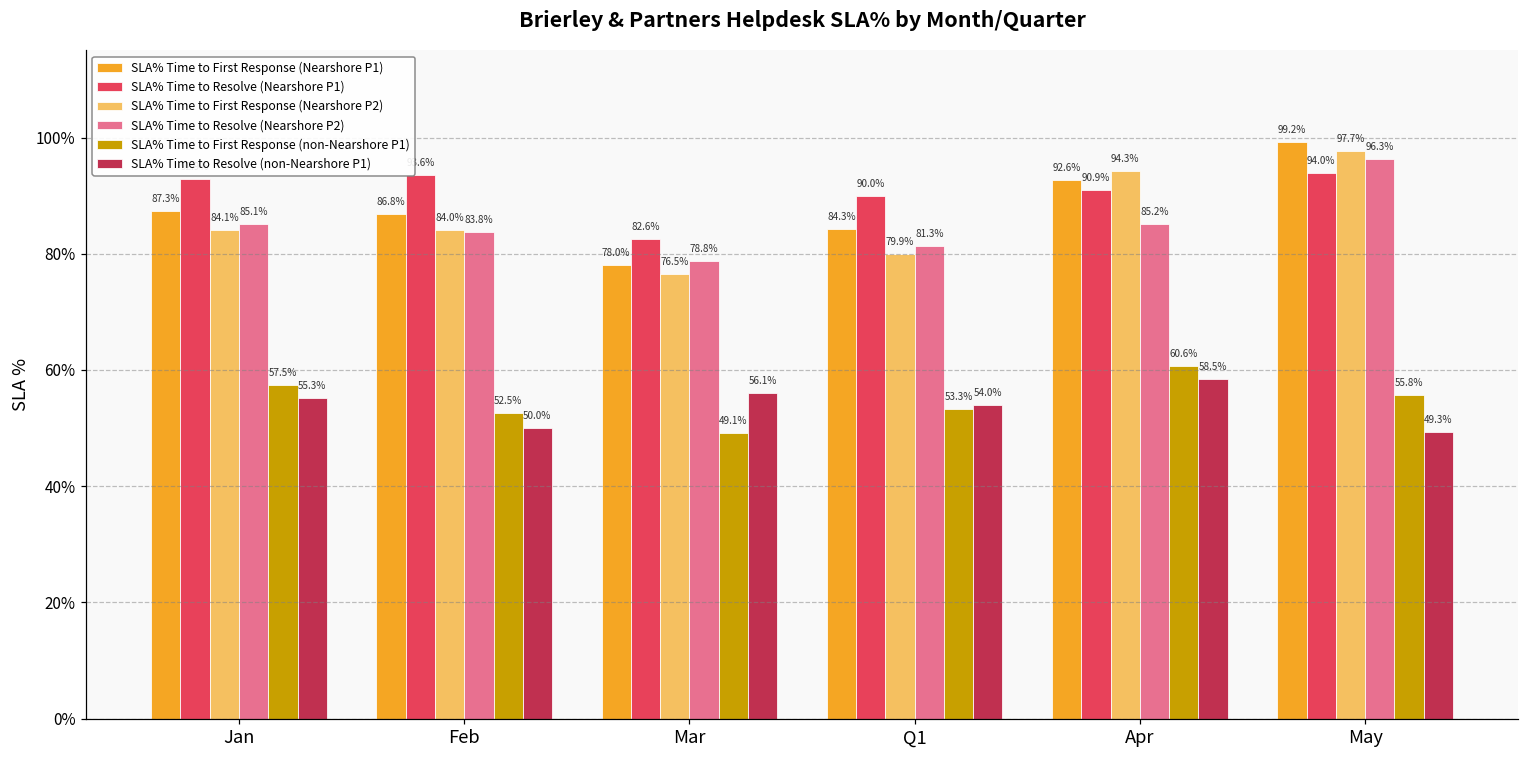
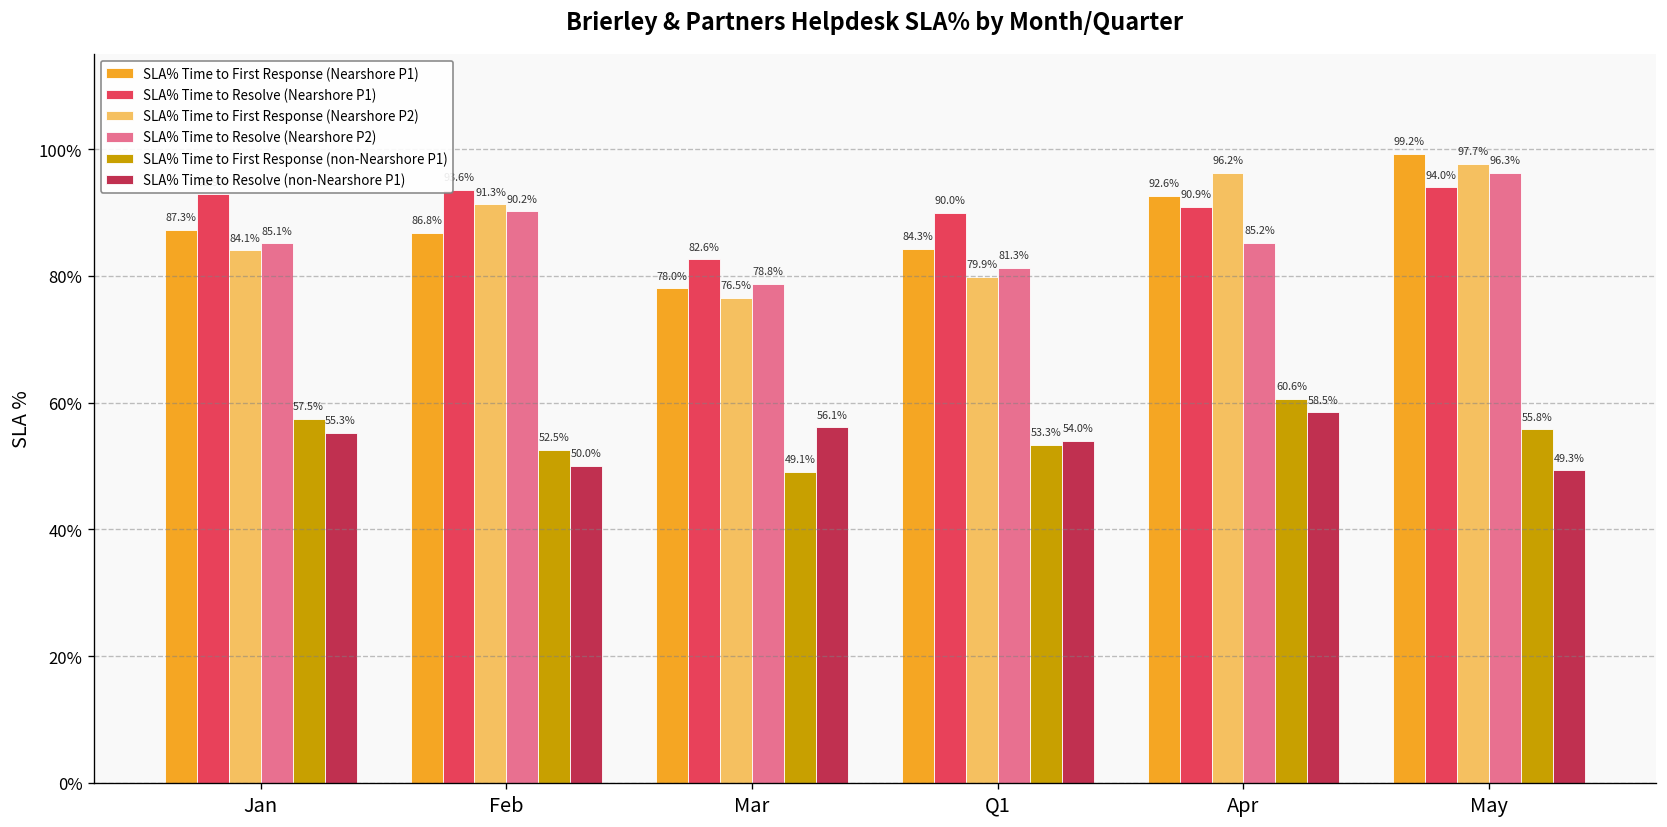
  {
    "SLA% Time to First Response (Nearshore P2)": {
      "Jan": "84.1%",
-     "Feb": "84.0%",
+     "Feb": "91.3%",
      "Mar": "76.5%",
      "Q1": "79.9%",
-     "Apr": "94.3%",
+     "Apr": "96.2%",
      "May": "97.7%"
    },
    "SLA% Time to Resolve (Nearshore P2)": {
      "Jan": "85.1%",
-     "Feb": "83.8%",
+     "Feb": "90.2%",
      "Mar": "78.8%",
      "Q1": "81.3%",
      "Apr": "85.2%",
      "May": "96.3%"
    }
  }
